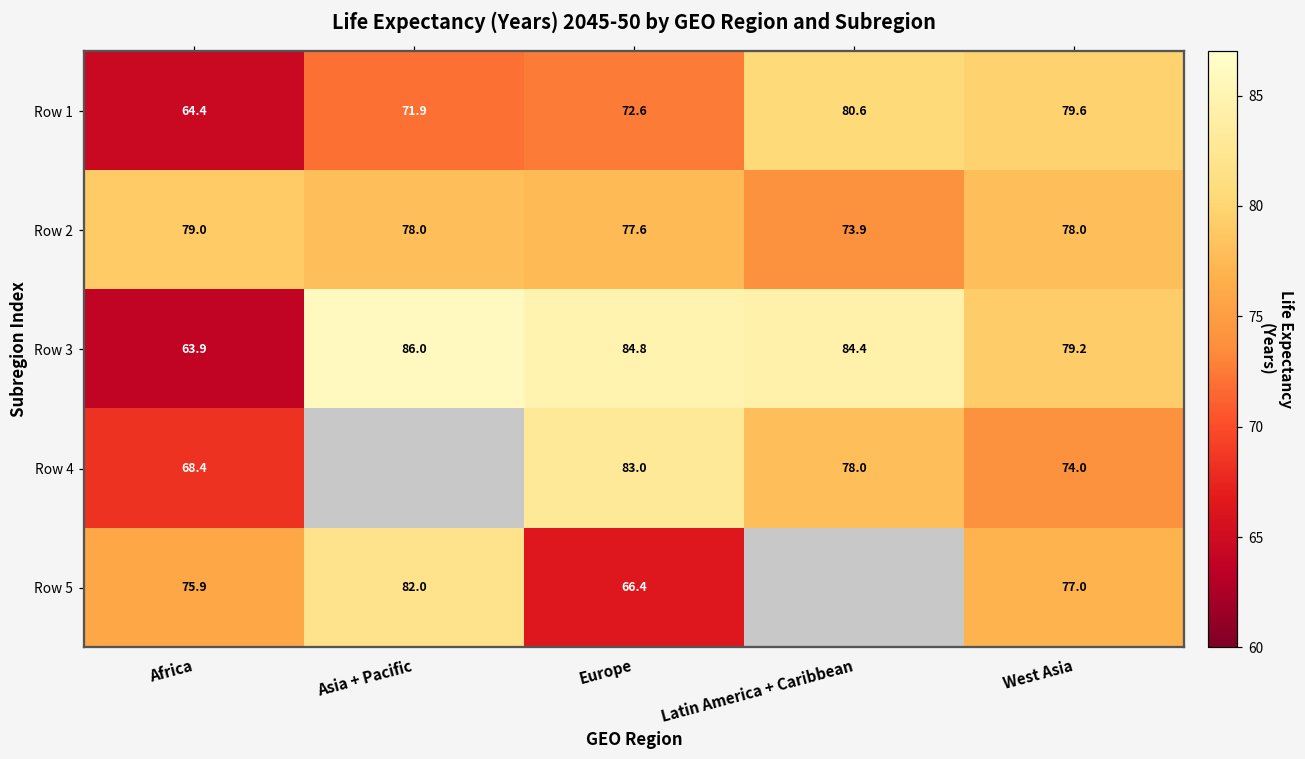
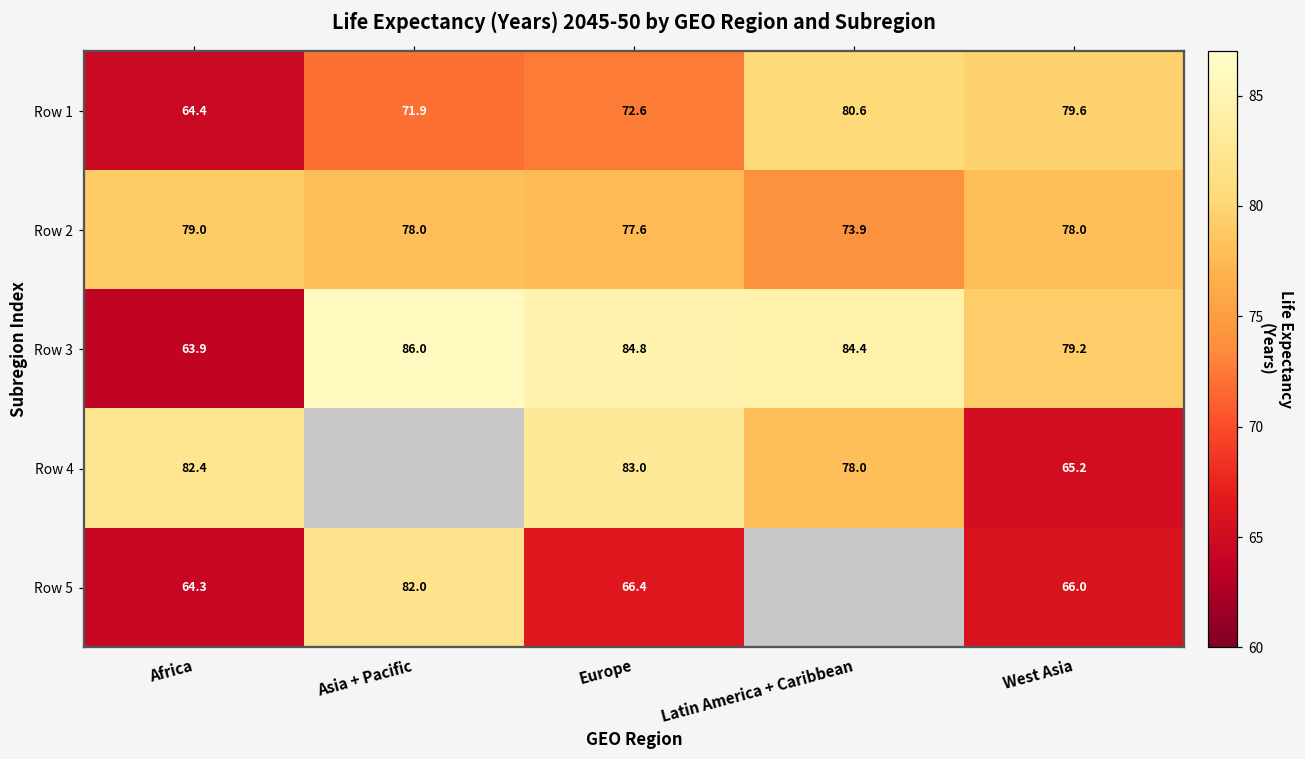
  {
    "Row 1": {
      "Africa": 64.4,
      "Asia + Pacific": 71.9,
      "Europe": 72.6,
      "Latin America + Caribbean": 80.6,
      "West Asia": 79.6
    },
    "Row 2": {
      "Africa": 79.0,
      "Asia + Pacific": 78.0,
      "Europe": 77.6,
      "Latin America + Caribbean": 73.9,
      "West Asia": 78.0
    },
    "Row 3": {
      "Africa": 63.9,
      "Asia + Pacific": 86.0,
      "Europe": 84.8,
      "Latin America + Caribbean": 84.4,
      "West Asia": 79.2
    },
    "Row 4": {
-     "Africa": 68.4,
+     "Africa": 82.4,
      "Europe": 83.0,
      "Latin America + Caribbean": 78.0,
-     "West Asia": 74.0
+     "West Asia": 65.2
    },
    "Row 5": {
-     "Africa": 75.9,
+     "Africa": 64.3,
      "Asia + Pacific": 82.0,
      "Europe": 66.4,
-     "West Asia": 77.0
+     "West Asia": 66.0
    }
  }
